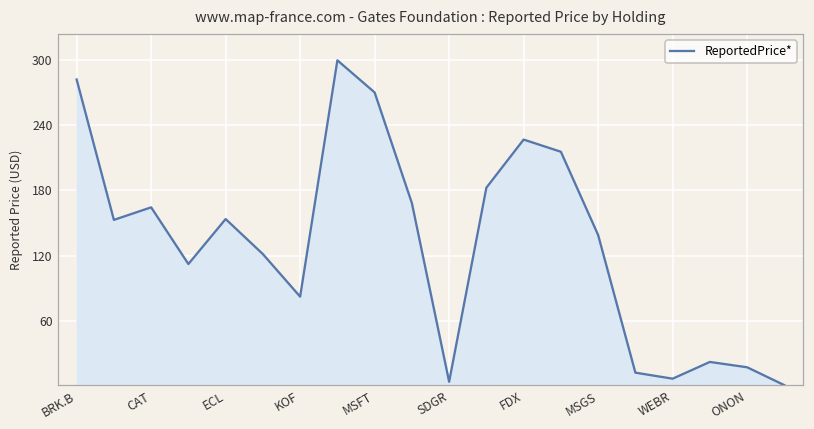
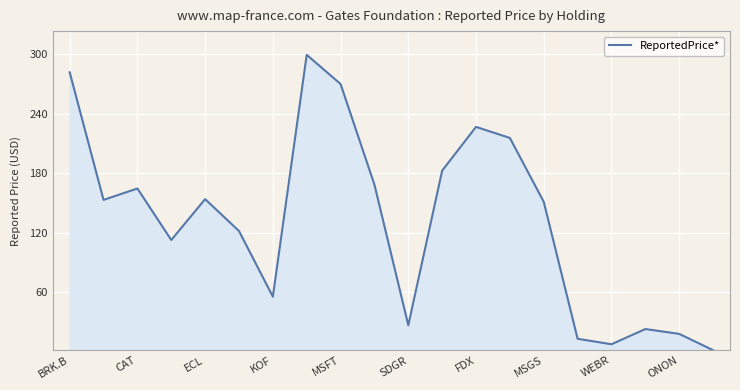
  {
    "BRK.B": 280,
    "CAT": 160,
    "ECL": 150,
-   "KOF": 80,
+   "KOF": 60,
    "MSFT": 270,
-   "SDGR": 0,
+   "SDGR": 30,
    "FDX": 230,
-   "MSGS": 140,
+   "MSGS": 150,
    "WEBR": 10,
    "ONON": 20
  }
